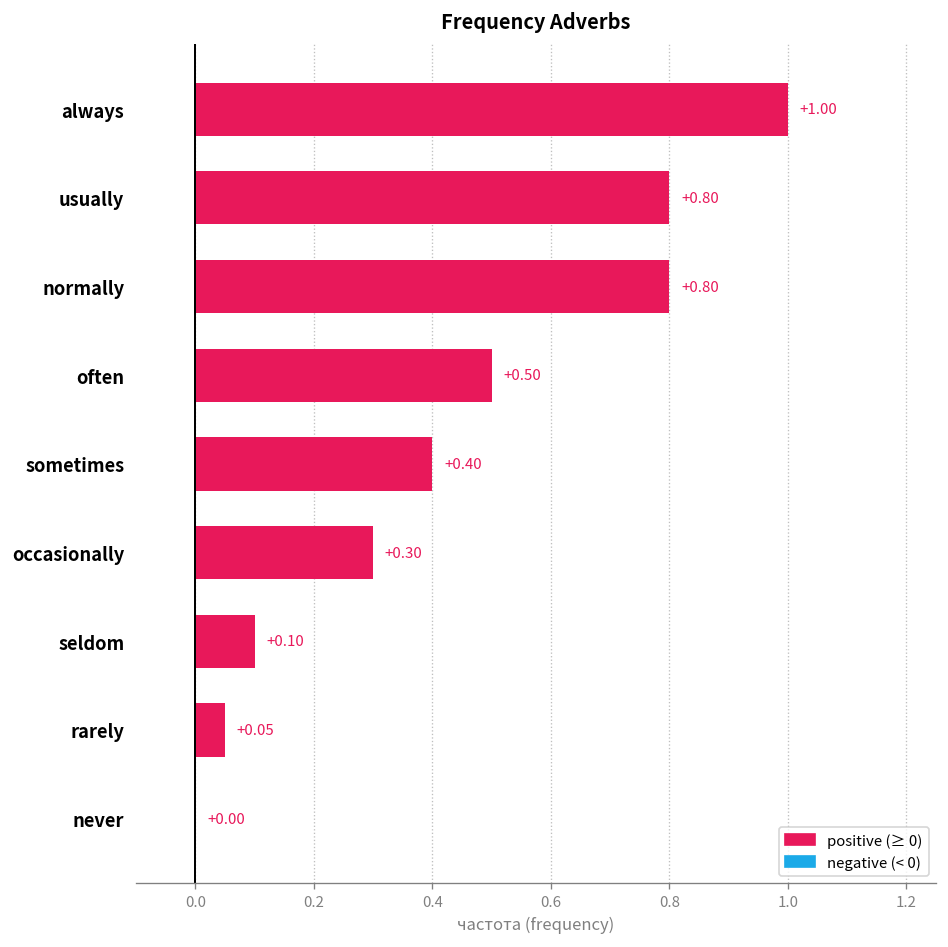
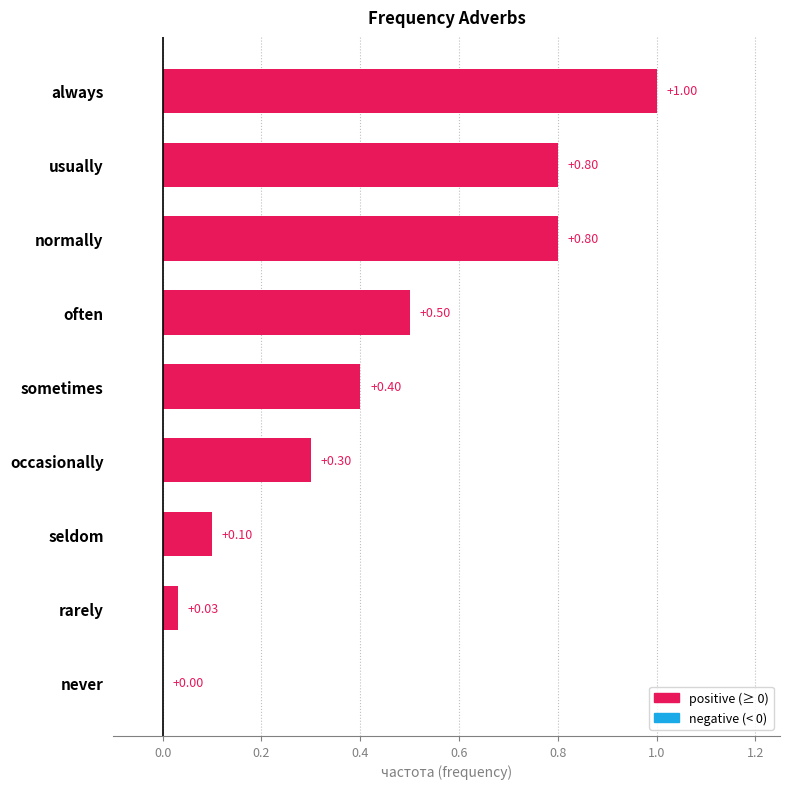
  {
    "always": "+1.00",
    "usually": "+0.80",
    "normally": "+0.80",
    "often": "+0.50",
    "sometimes": "+0.40",
    "occasionally": "+0.30",
    "seldom": "+0.10",
-   "rarely": "+0.05",
+   "rarely": "+0.03",
    "never": "+0.00"
  }
